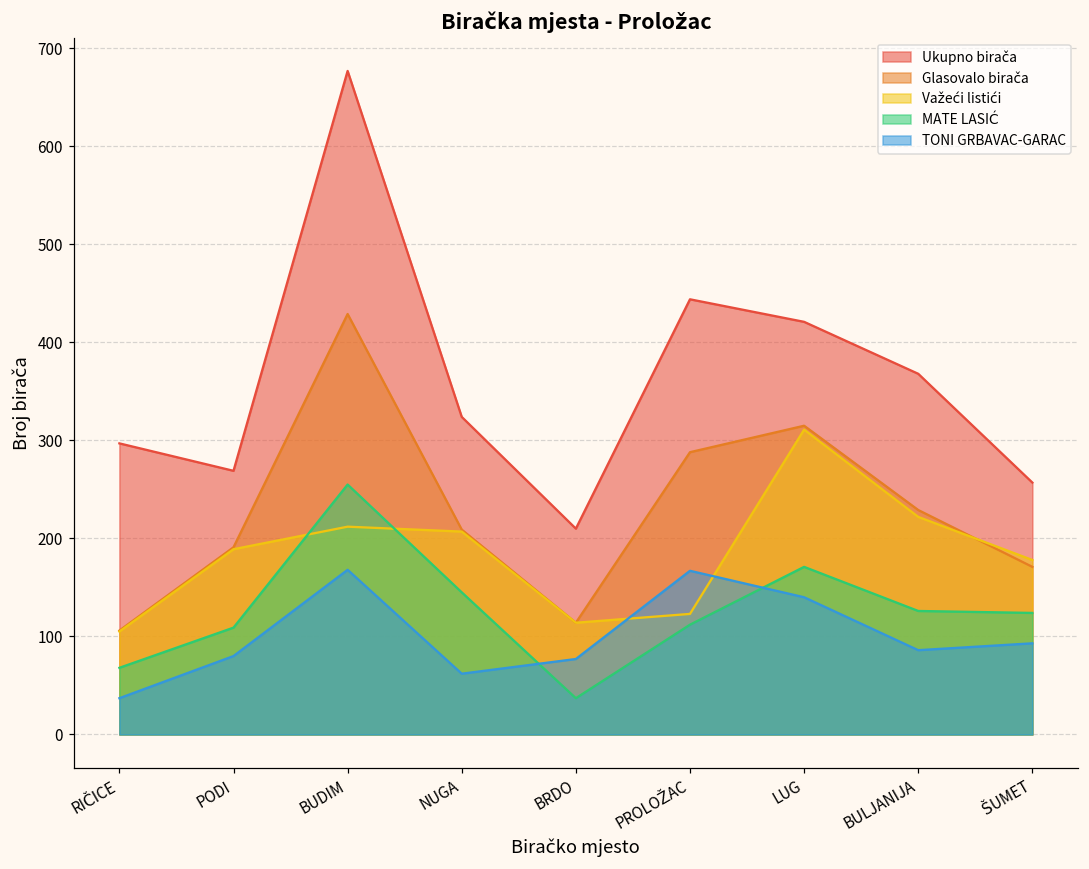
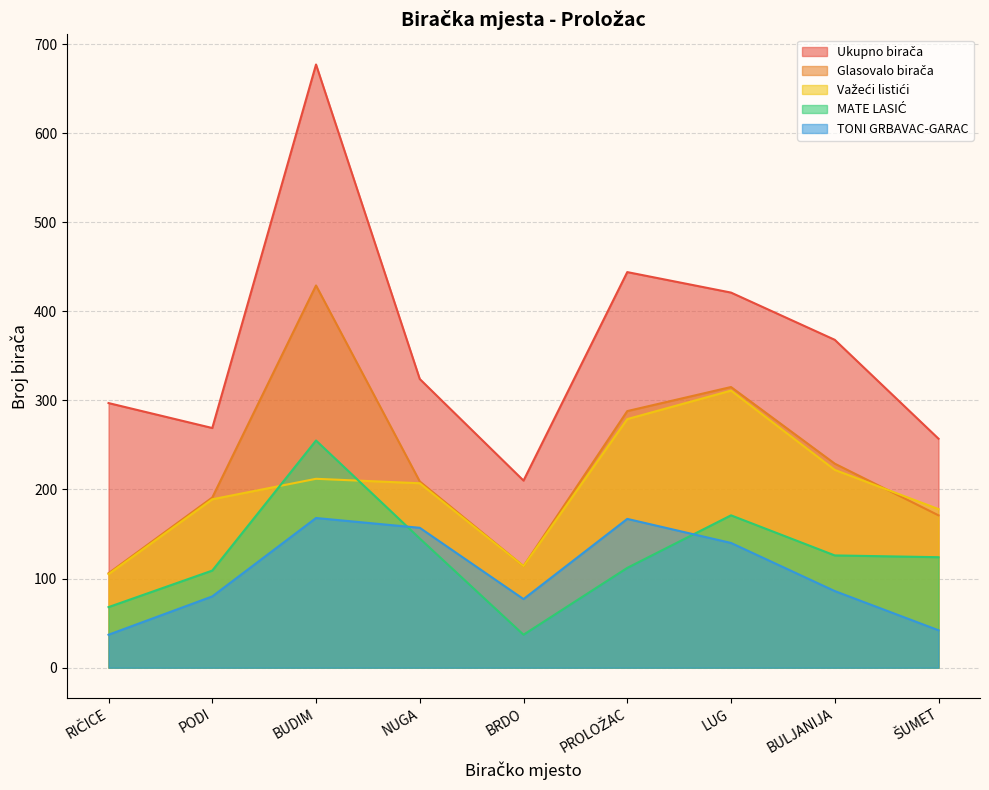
  {
    "Važeći listići": {
      "BUDIM": 210,
-     "PROLOŽAC": 120,
+     "PROLOŽAC": 280,
      "LUG": 310,
      "BULJANIJA": 220,
      "ŠUMET": 180
    },
    "MATE LASIĆ": {
      "RIČICE": 70,
      "PODI": 110,
      "BUDIM": 260,
      "NUGA": 150,
      "BRDO": 40,
      "PROLOŽAC": 110,
      "LUG": 170,
      "BULJANIJA": 130,
      "ŠUMET": 120
    },
    "TONI GRBAVAC-GARAC": {
      "RIČICE": 40,
      "PODI": 80,
      "BUDIM": 170,
-     "NUGA": 60,
+     "NUGA": 160,
      "BRDO": 80,
      "PROLOŽAC": 170,
      "LUG": 140,
      "BULJANIJA": 90,
-     "ŠUMET": 90
+     "ŠUMET": 40
    }
  }
